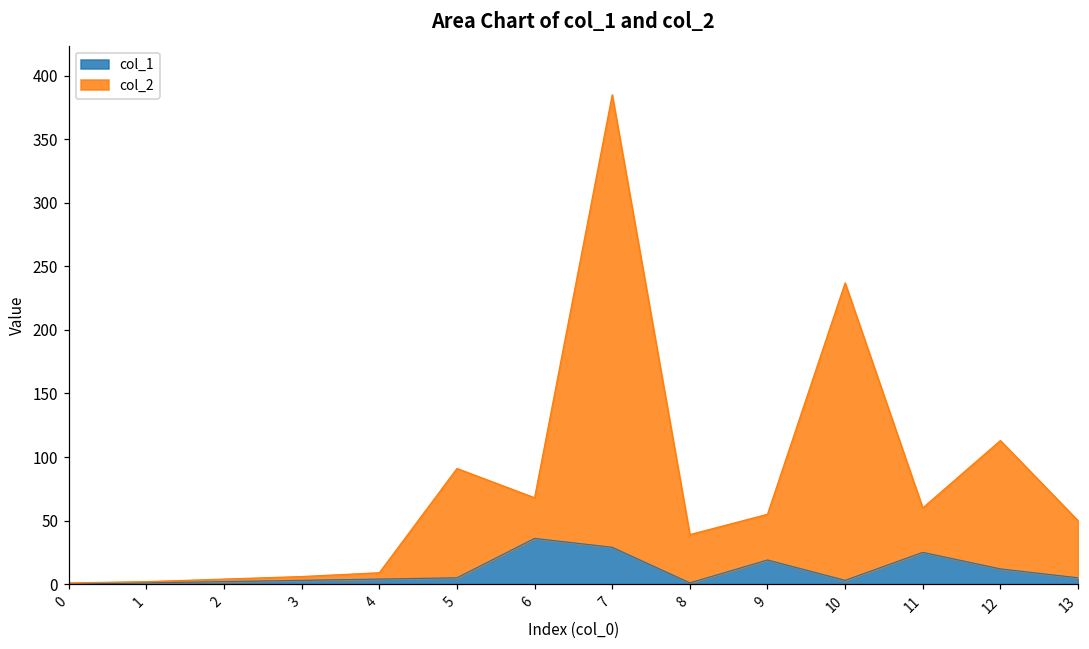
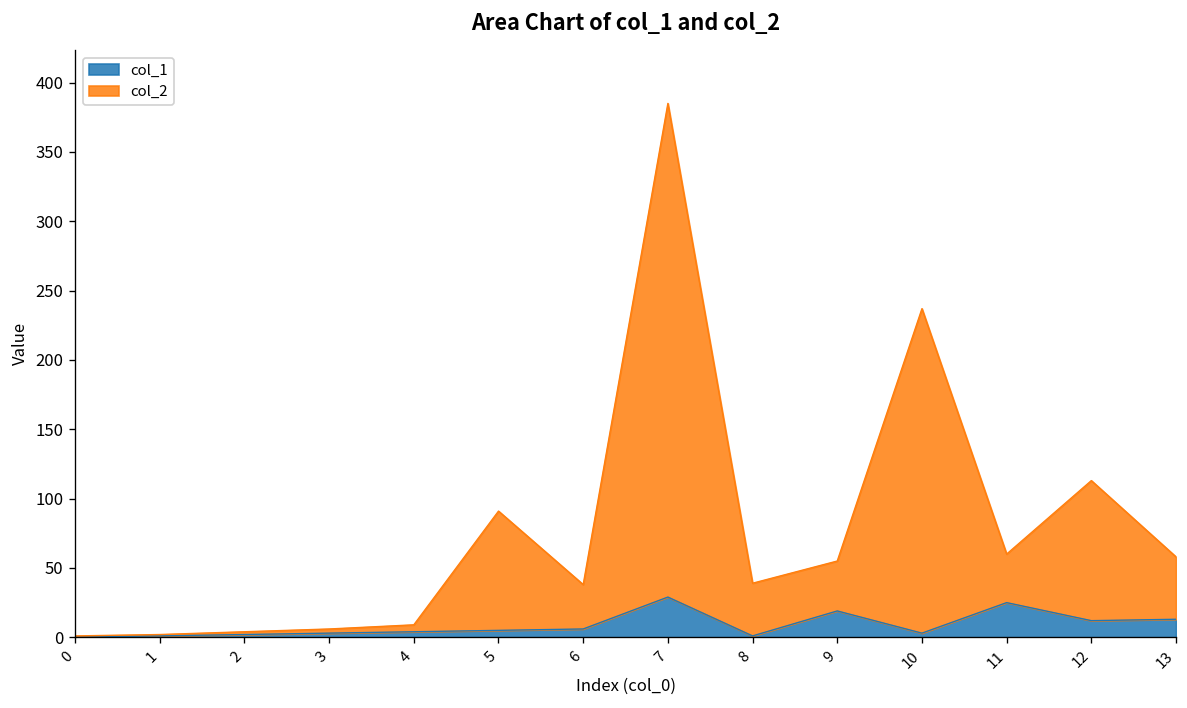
  {
    "col_1": {
      "3": 3,
      "4": 4,
      "5": 5,
-     "6": 36,
+     "6": 6,
      "7": 29,
      "8": 1,
      "9": 19,
      "10": 3,
      "11": 25,
      "12": 12,
-     "13": 5
+     "13": 13
    },
    "col_2": {
      "3": 3,
      "4": 5,
      "5": 86,
      "6": 32,
      "7": 356,
      "8": 38,
      "9": 36,
      "10": 234,
      "11": 35,
      "12": 101,
      "13": 45
    }
  }
